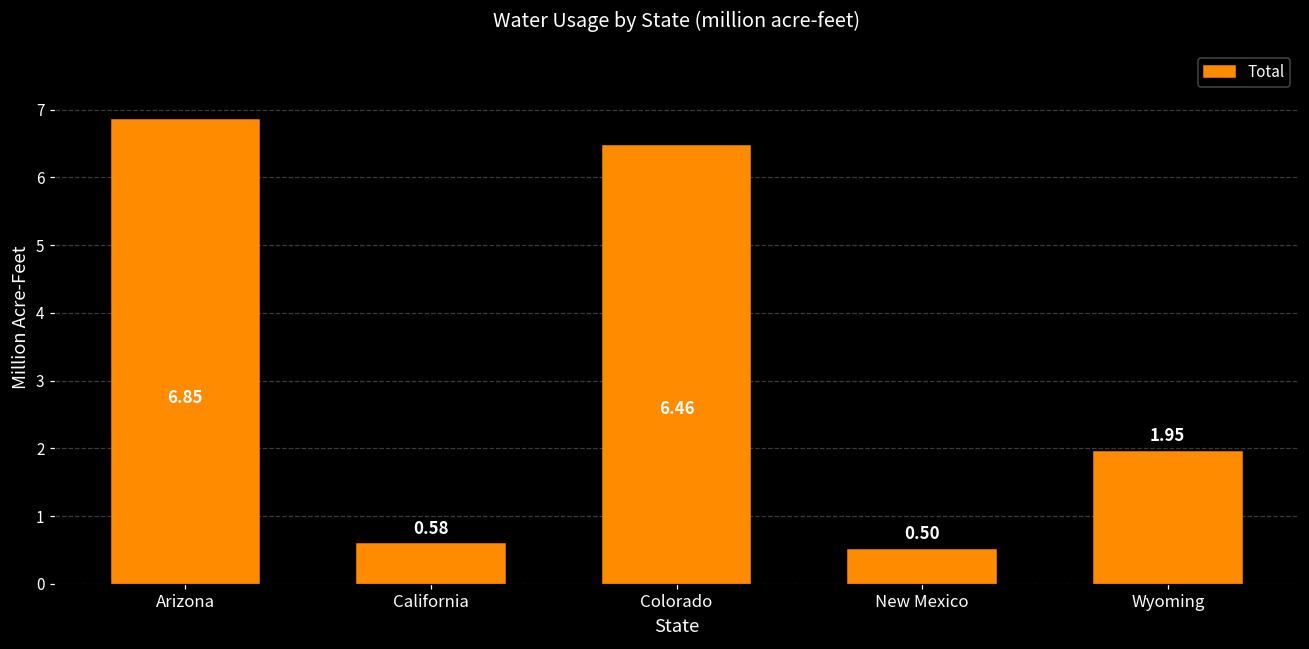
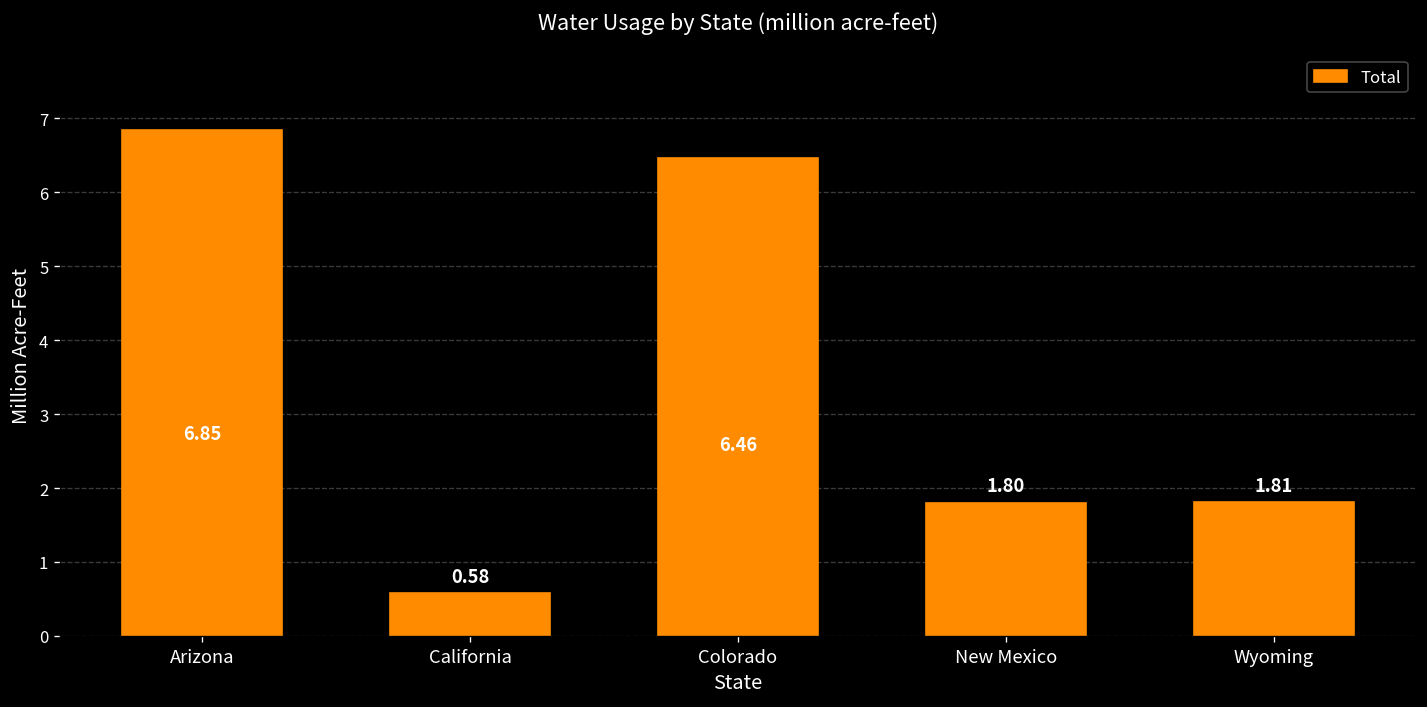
  {
    "Arizona": 6.85,
    "California": 0.58,
    "Colorado": 6.46,
-   "New Mexico": 0.50,
-   "Wyoming": 1.95
+   "New Mexico": 1.80,
+   "Wyoming": 1.81
  }
